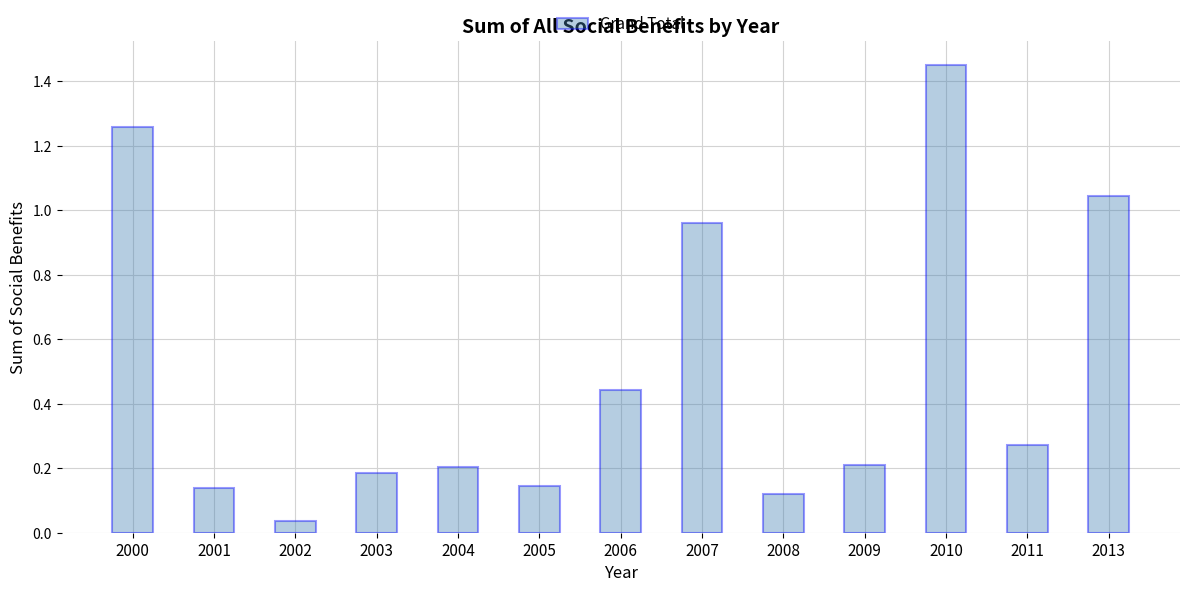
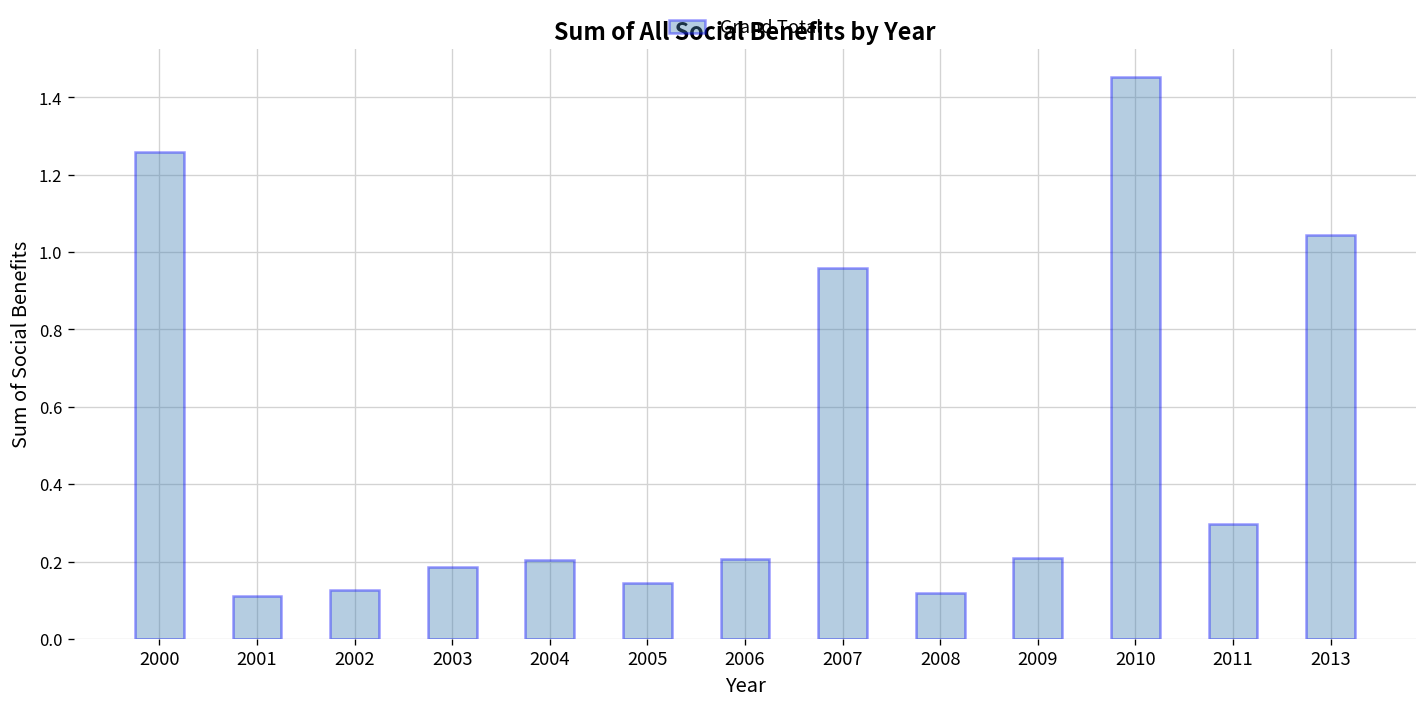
  {
    "2000": 1.26,
-   "2001": 0.14,
-   "2002": 0.04,
+   "2001": 0.11,
+   "2002": 0.13,
    "2003": 0.19,
    "2004": 0.20,
    "2005": 0.15,
-   "2006": 0.44,
+   "2006": 0.21,
    "2007": 0.96,
    "2008": 0.12,
    "2009": 0.21,
    "2010": 1.45,
-   "2011": 0.27,
+   "2011": 0.30,
    "2013": 1.04
  }
